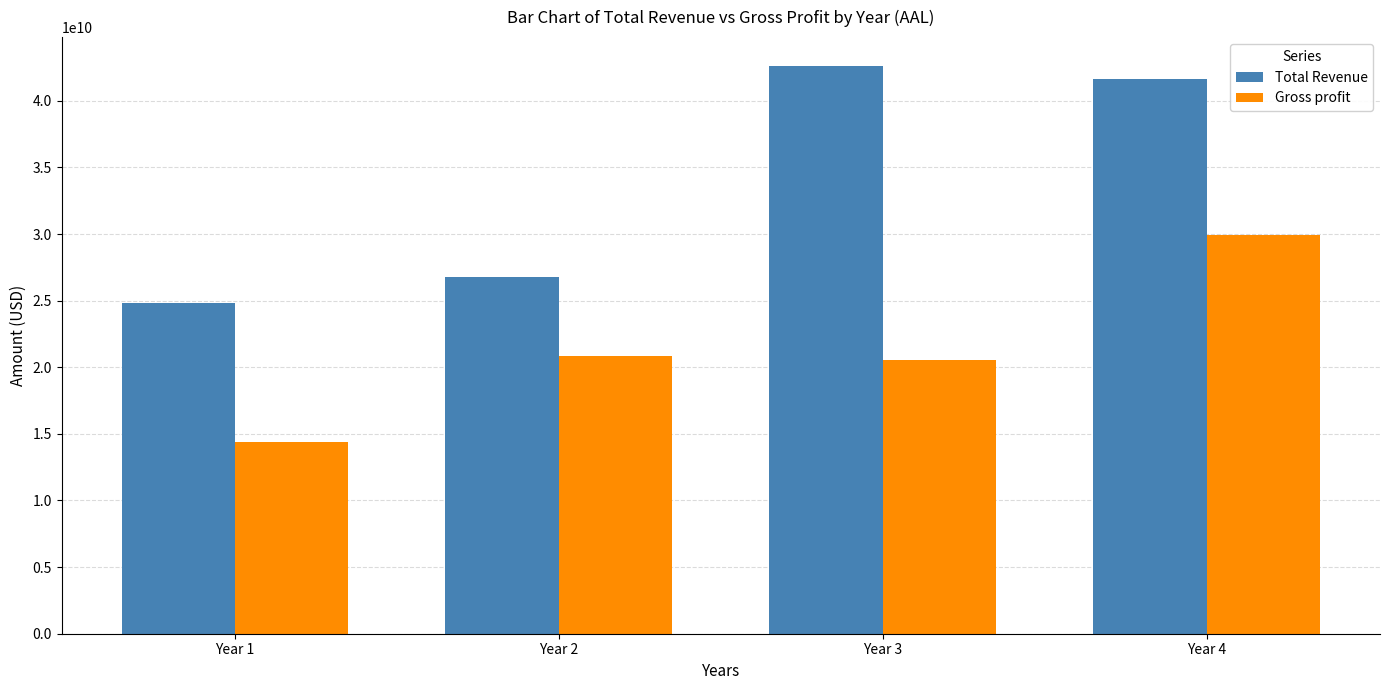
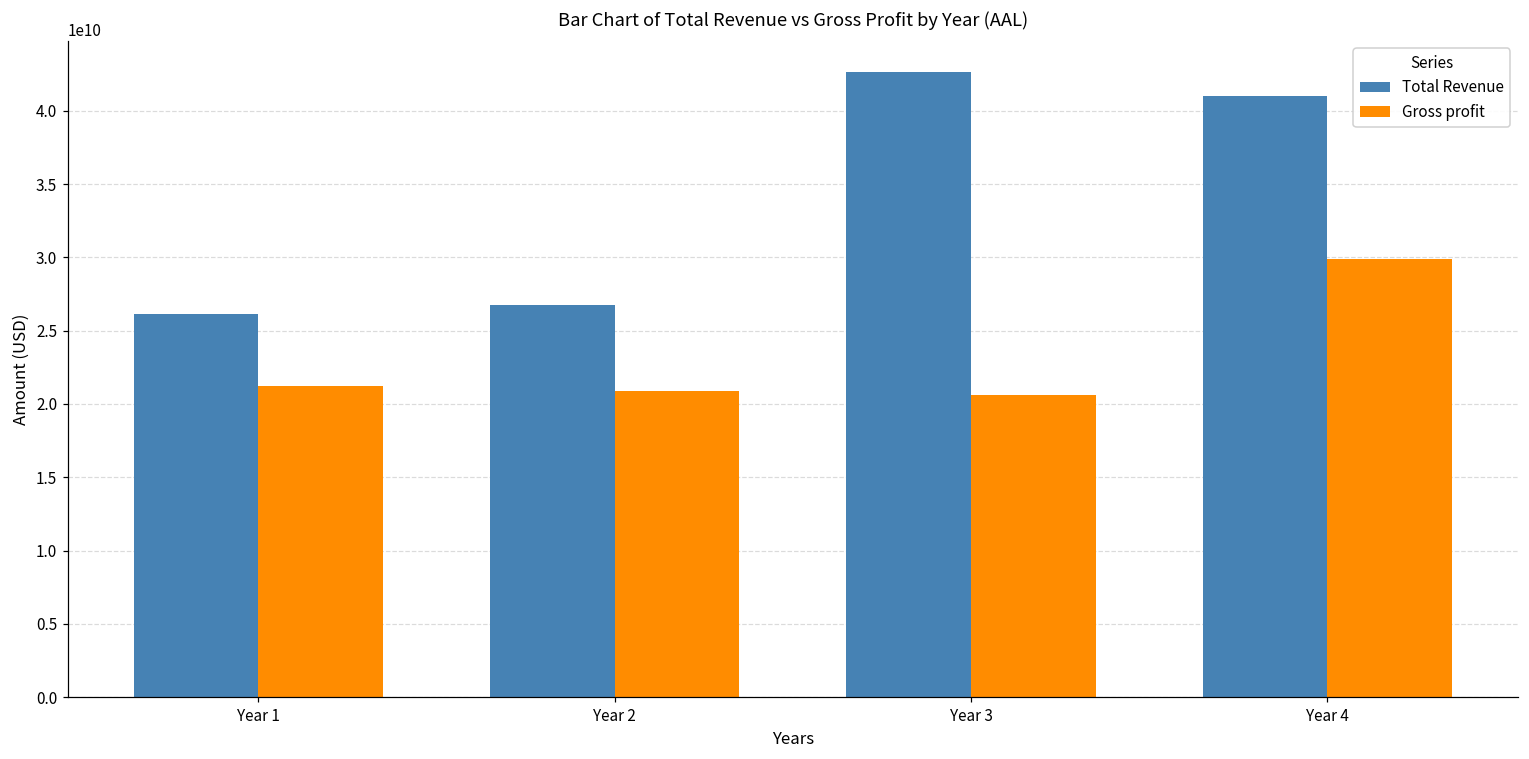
  {
    "Total Revenue": {
-     "Year 1": 24900000000,
+     "Year 1": 26100000000,
      "Year 2": 26700000000,
      "Year 3": 42700000000,
-     "Year 4": 41600000000
+     "Year 4": 41000000000
    },
    "Gross profit": {
-     "Year 1": 14400000000,
+     "Year 1": 21200000000,
      "Year 2": 20900000000,
      "Year 3": 20600000000,
      "Year 4": 29900000000
    }
  }
